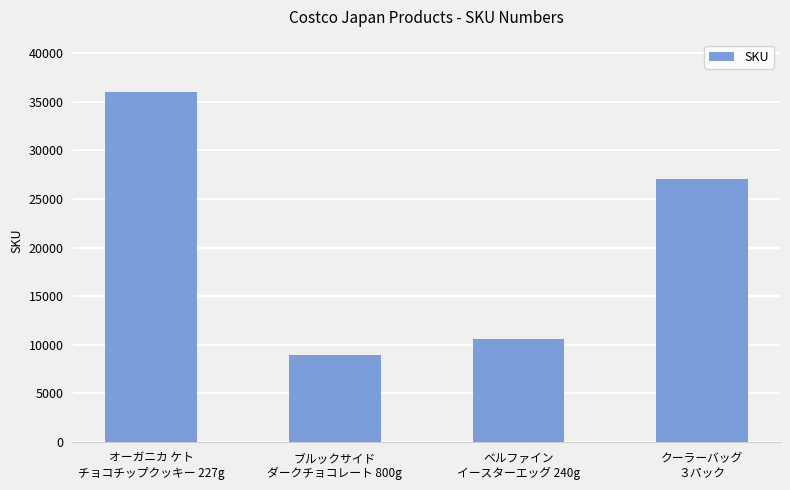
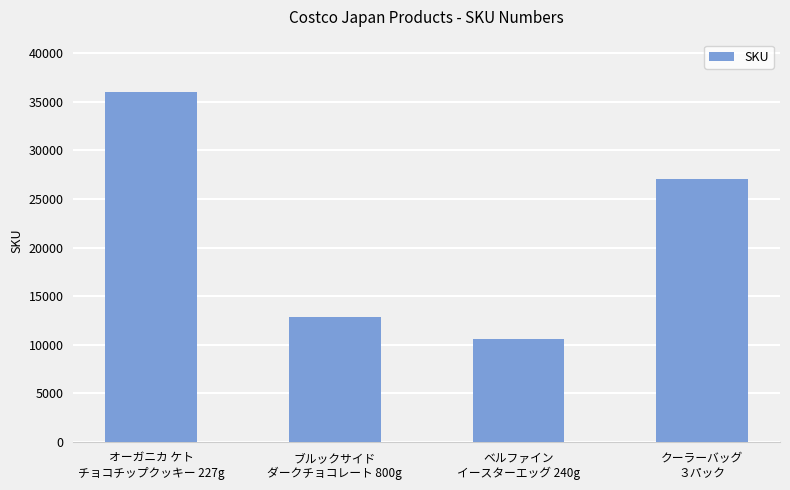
  {
    "オーガニカ ケト チョコチップクッキー 227g": 36000,
-   "ブルックサイド ダークチョコレート 800g": 9000,
+   "ブルックサイド ダークチョコレート 800g": 13000,
    "ベルファイン イースターエッグ 240g": 11000,
    "クーラーバッグ ３パック": 27000
  }
